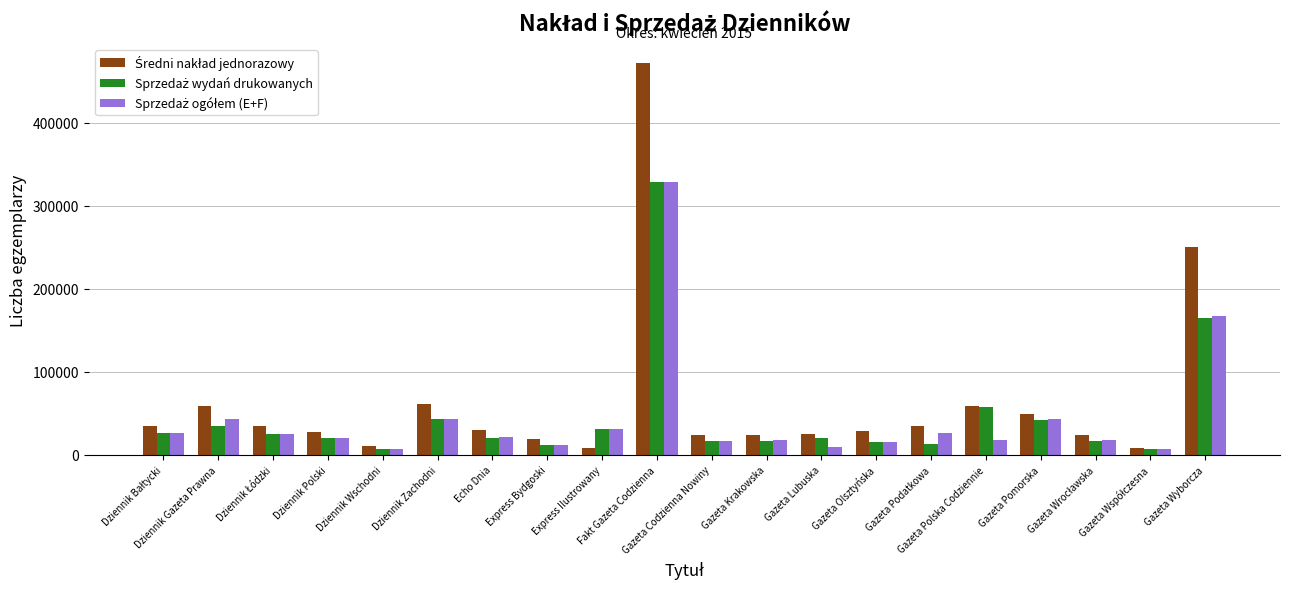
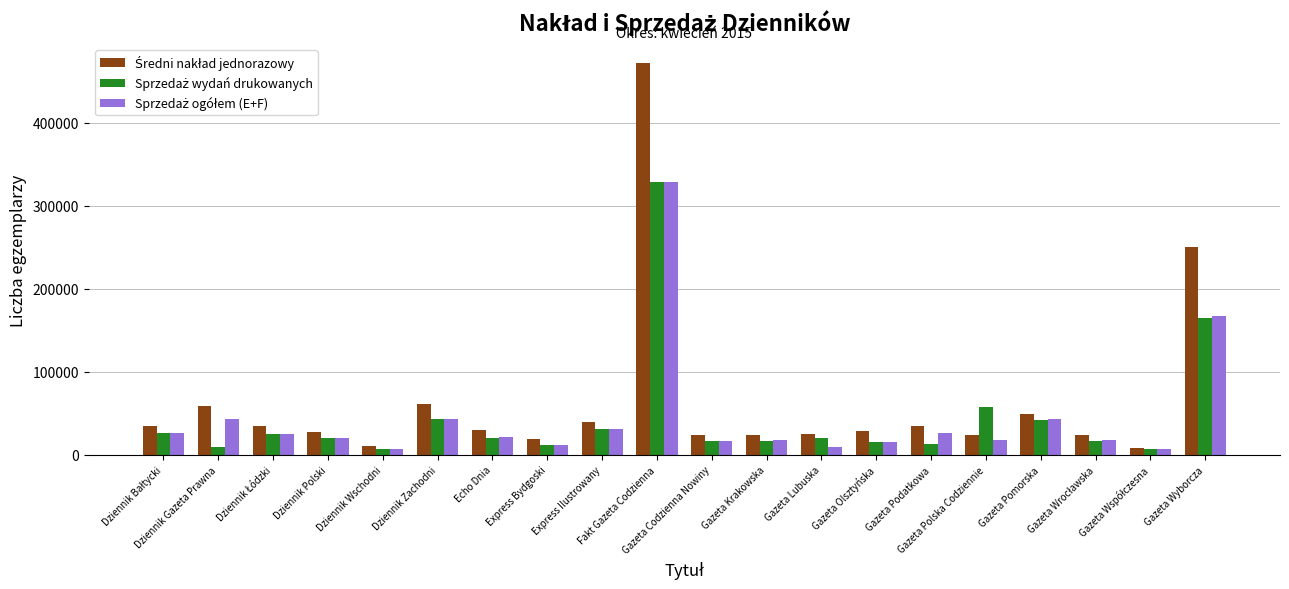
  {
    "Średni nakład jednorazowy": {
      "Dziennik Bałtycki": 40000,
      "Dziennik Gazeta Prawna": 60000,
      "Dziennik Łódzki": 30000,
      "Dziennik Polski": 30000,
      "Dziennik Wschodni": 10000,
      "Dziennik Zachodni": 60000,
      "Echo Dnia": 30000,
      "Express Bydgoski": 20000,
-     "Express Ilustrowany": 10000,
+     "Express Ilustrowany": 40000,
      "Gazeta Codzienna Nowiny": 20000,
      "Gazeta Krakowska": 20000,
      "Gazeta Lubuska": 20000,
      "Gazeta Olsztyńska": 30000,
      "Gazeta Podatkowa": 40000,
-     "Gazeta Polska Codziennie": 60000,
+     "Gazeta Polska Codziennie": 20000,
      "Gazeta Pomorska": 50000,
      "Gazeta Wrocławska": 20000,
      "Gazeta Współczesna": 10000,
      "Gazeta Wyborcza": 250000
    },
    "Sprzedaż wydań drukowanych": {
      "Dziennik Bałtycki": 30000,
-     "Dziennik Gazeta Prawna": 30000,
+     "Dziennik Gazeta Prawna": 10000,
      "Dziennik Łódzki": 20000,
      "Dziennik Polski": 20000,
      "Dziennik Wschodni": 10000,
      "Dziennik Zachodni": 40000,
      "Echo Dnia": 20000,
      "Express Bydgoski": 10000,
      "Express Ilustrowany": 30000,
      "Fakt Gazeta Codzienna": 330000,
      "Gazeta Codzienna Nowiny": 20000,
      "Gazeta Krakowska": 20000,
      "Gazeta Lubuska": 20000,
      "Gazeta Olsztyńska": 20000,
      "Gazeta Podatkowa": 10000,
      "Gazeta Polska Codziennie": 60000,
      "Gazeta Pomorska": 40000,
      "Gazeta Wrocławska": 20000,
      "Gazeta Współczesna": 10000,
      "Gazeta Wyborcza": 160000
    },
    "Sprzedaż ogółem (E+F)": {
      "Dziennik Bałtycki": 30000,
      "Dziennik Gazeta Prawna": 40000,
      "Dziennik Łódzki": 20000,
      "Dziennik Polski": 20000,
      "Dziennik Wschodni": 10000,
      "Dziennik Zachodni": 40000,
      "Echo Dnia": 20000,
      "Express Bydgoski": 10000,
      "Express Ilustrowany": 30000,
      "Fakt Gazeta Codzienna": 330000,
      "Gazeta Codzienna Nowiny": 20000,
      "Gazeta Krakowska": 20000,
      "Gazeta Lubuska": 10000,
      "Gazeta Olsztyńska": 20000,
      "Gazeta Podatkowa": 30000,
      "Gazeta Polska Codziennie": 20000,
      "Gazeta Pomorska": 40000,
      "Gazeta Wrocławska": 20000,
      "Gazeta Współczesna": 10000,
      "Gazeta Wyborcza": 170000
    }
  }
